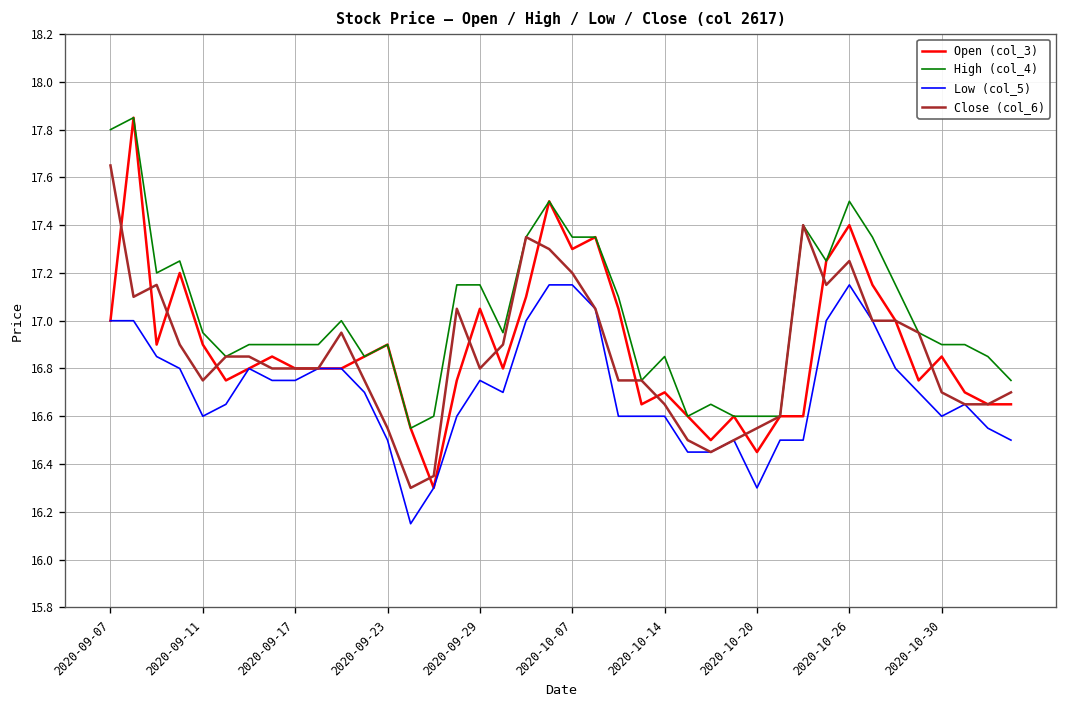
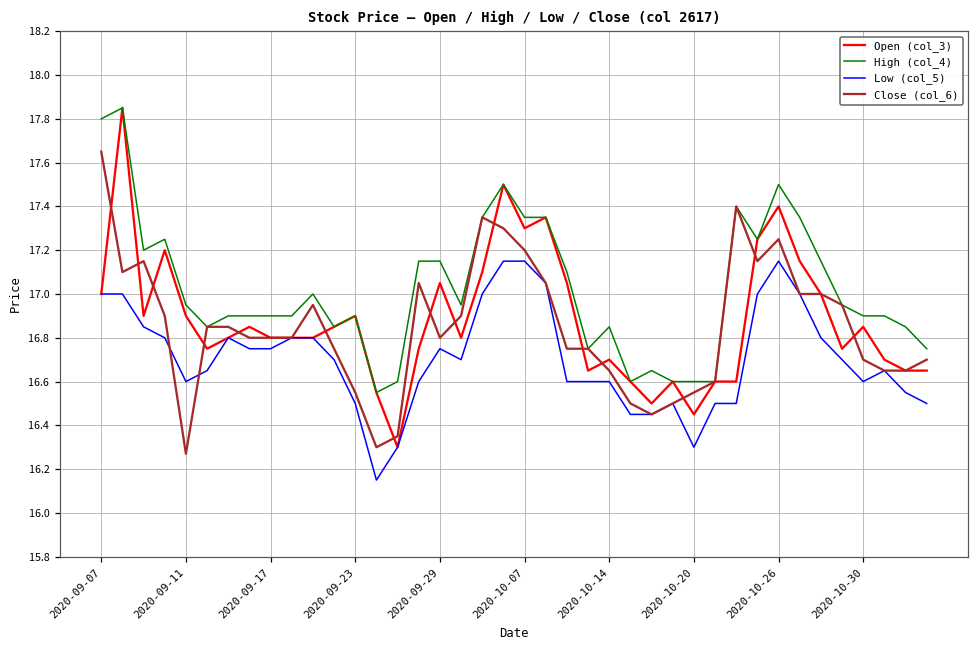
  {
    "Open (col_3)": {
      "2020-09-11": 16.90,
      "2020-09-29": 17.05,
      "2020-10-07": 17.30,
      "2020-10-14": 16.70,
      "2020-10-20": 16.45,
      "2020-10-26": 17.40,
      "2020-10-30": 16.85
    },
    "High (col_4)": {
      "2020-09-07": 17.80,
      "2020-09-11": 16.95,
      "2020-09-17": 16.90,
      "2020-09-29": 17.15,
      "2020-10-07": 17.35,
      "2020-10-14": 16.85,
      "2020-10-20": 16.60,
      "2020-10-26": 17.50,
      "2020-10-30": 16.90
    },
    "Low (col_5)": {
      "2020-09-11": 16.60,
      "2020-09-17": 16.75,
      "2020-09-23": 16.50,
      "2020-09-29": 16.75,
      "2020-10-07": 17.15,
      "2020-10-14": 16.60,
      "2020-10-20": 16.30,
      "2020-10-26": 17.15,
      "2020-10-30": 16.60
    },
    "Close (col_6)": {
      "2020-09-07": 17.65,
-     "2020-09-11": 16.75,
+     "2020-09-11": 16.27,
      "2020-09-23": 16.55,
      "2020-09-29": 16.80,
      "2020-10-07": 17.20,
      "2020-10-14": 16.65,
      "2020-10-20": 16.55,
      "2020-10-26": 17.25,
      "2020-10-30": 16.70
    }
  }
